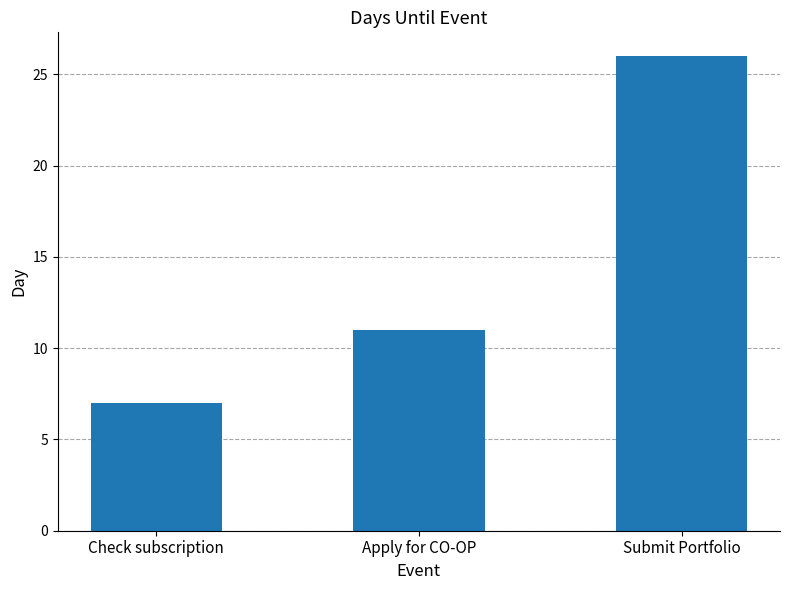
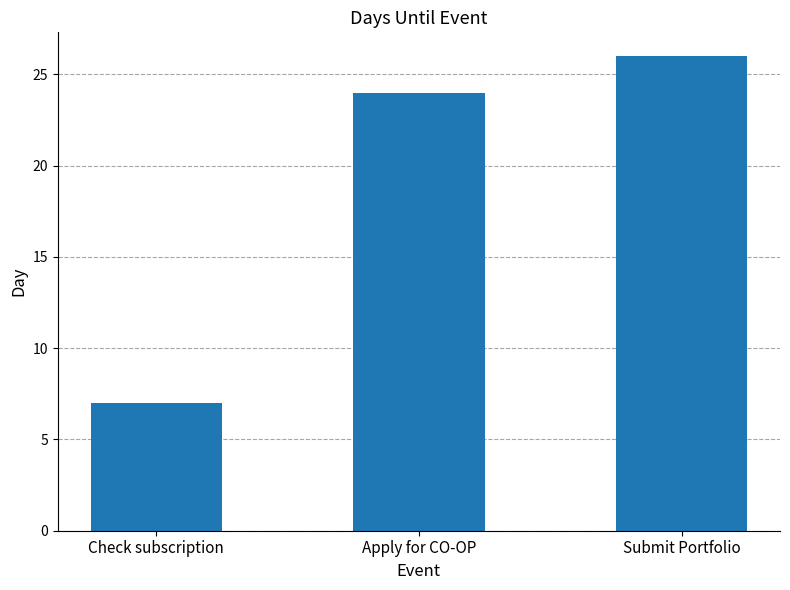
  {
    "Check subscription": 7,
-   "Apply for CO-OP": 11,
+   "Apply for CO-OP": 24,
    "Submit Portfolio": 26
  }
